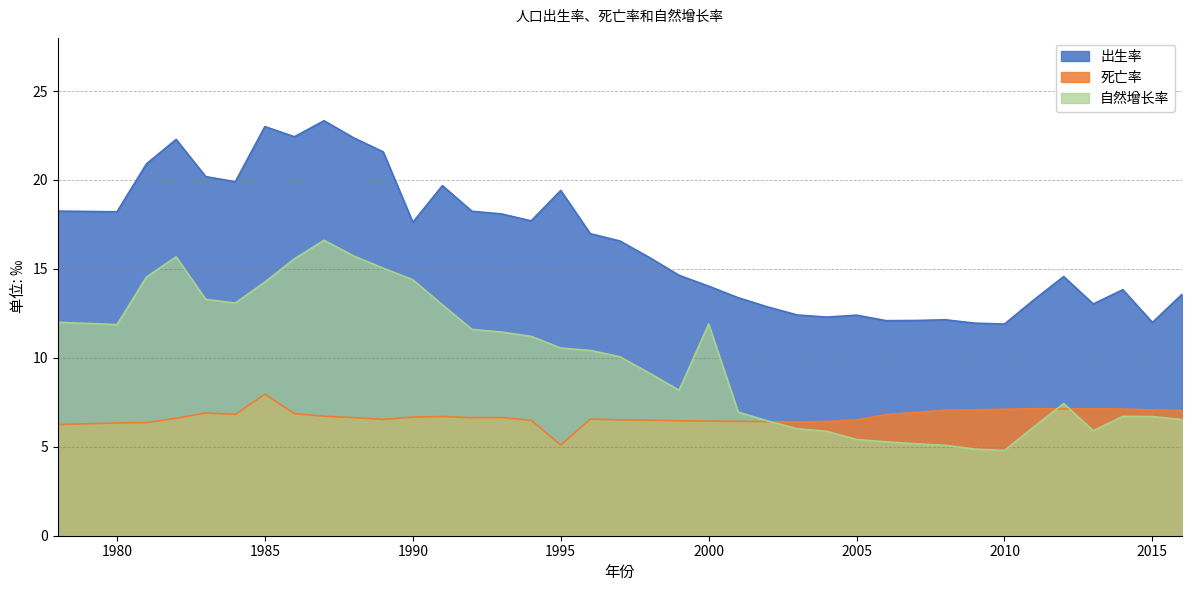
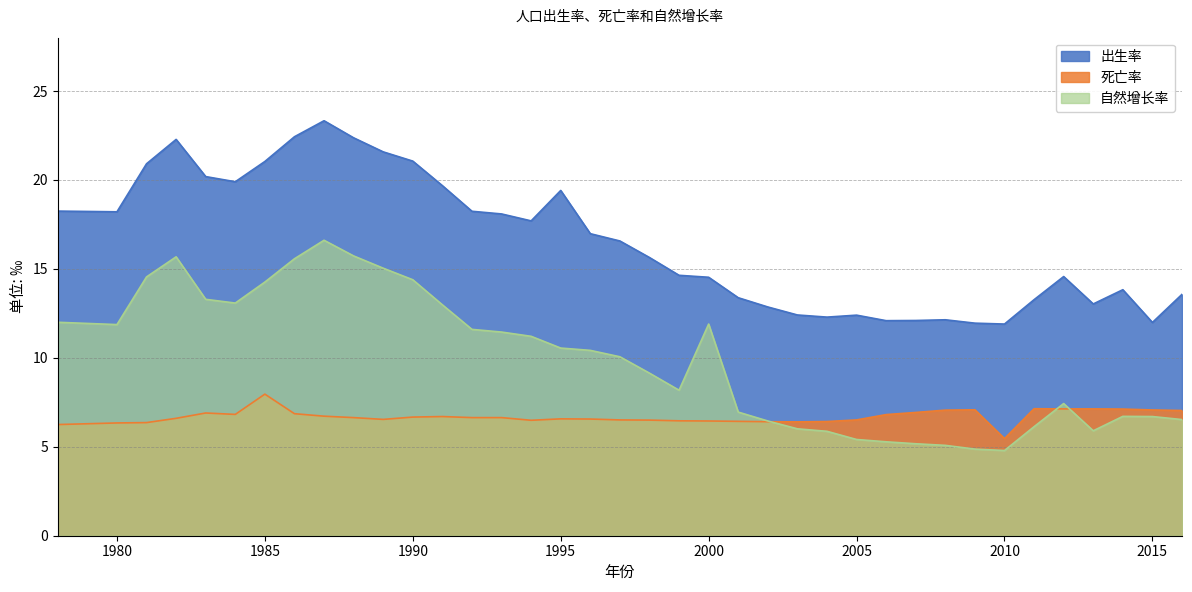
  {
    "出生率": {
      "1980": 18.2,
-     "1985": 23.0,
-     "1990": 17.6,
+     "1985": 21.0,
+     "1990": 21.1,
      "1995": 19.4,
-     "2000": 14.0,
+     "2000": 14.5,
      "2005": 12.4,
      "2010": 11.9,
      "2015": 12.0
    },
    "死亡率": {
      "1980": 6.3,
      "1985": 8.0,
      "1990": 6.7,
-     "1995": 5.1,
+     "1995": 6.6,
      "2000": 6.5,
      "2005": 6.5,
-     "2010": 7.1,
+     "2010": 5.5,
      "2015": 7.1
    },
    "自然增长率": {
      "1980": 11.9,
      "1985": 14.3,
      "1990": 14.4,
      "1995": 10.6,
      "2000": 11.9,
      "2005": 5.4,
      "2010": 4.8,
      "2015": 6.7
    }
  }
